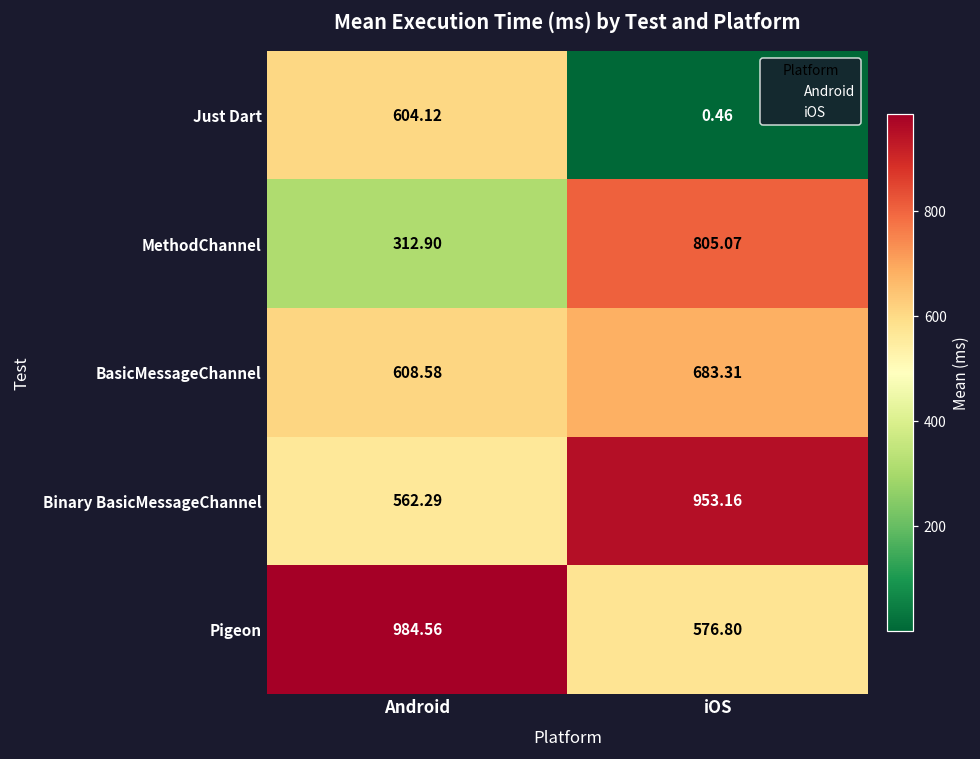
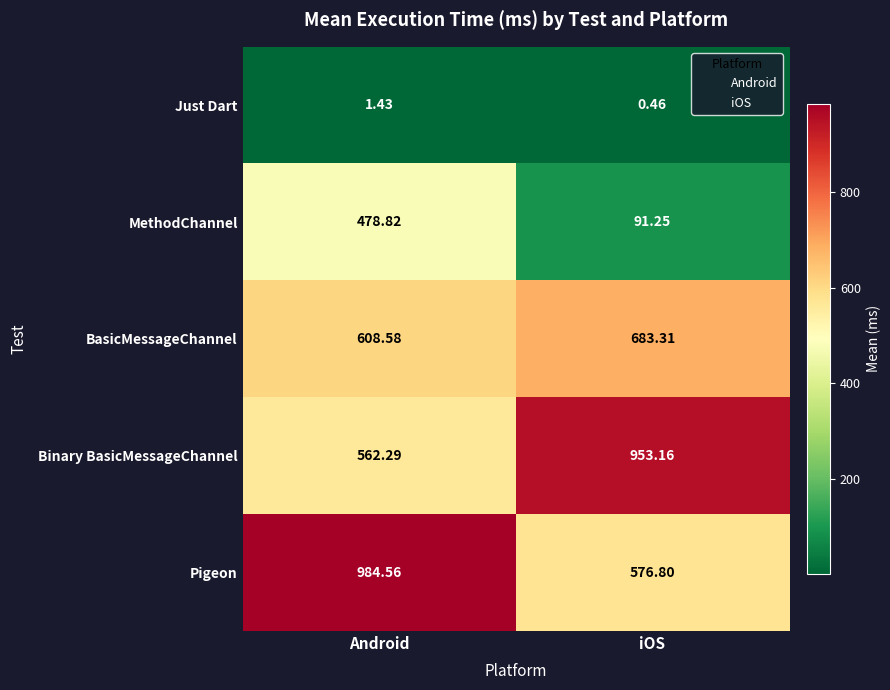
  {
    "Just Dart": {
-     "Android": 604.12
+     "Android": 1.43
    },
    "MethodChannel": {
-     "Android": 312.90,
-     "iOS": 805.07
+     "Android": 478.82,
+     "iOS": 91.25
    }
  }
